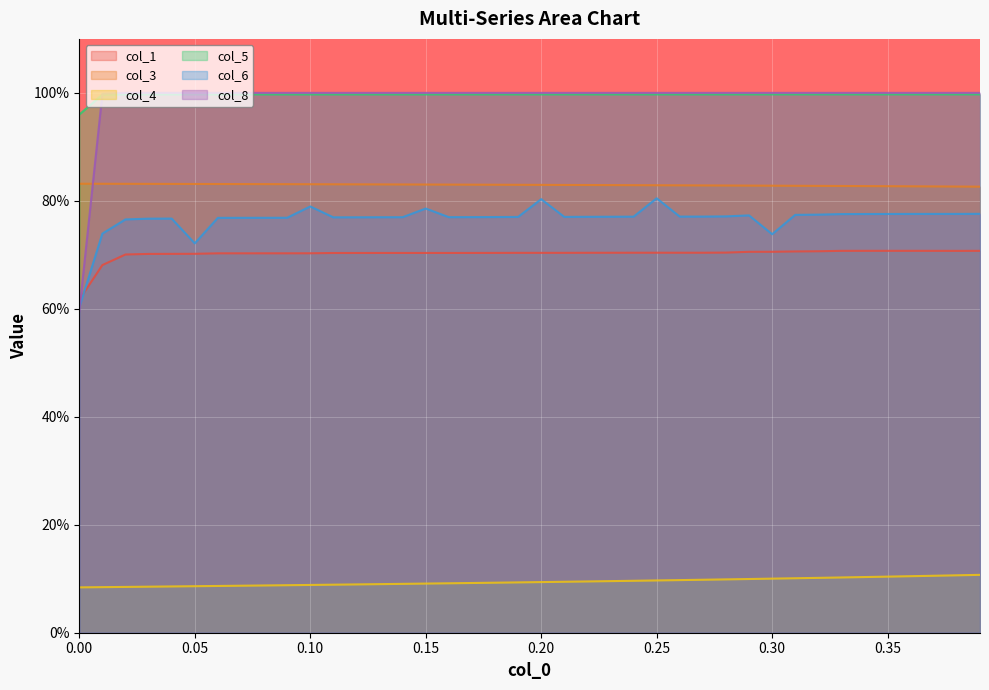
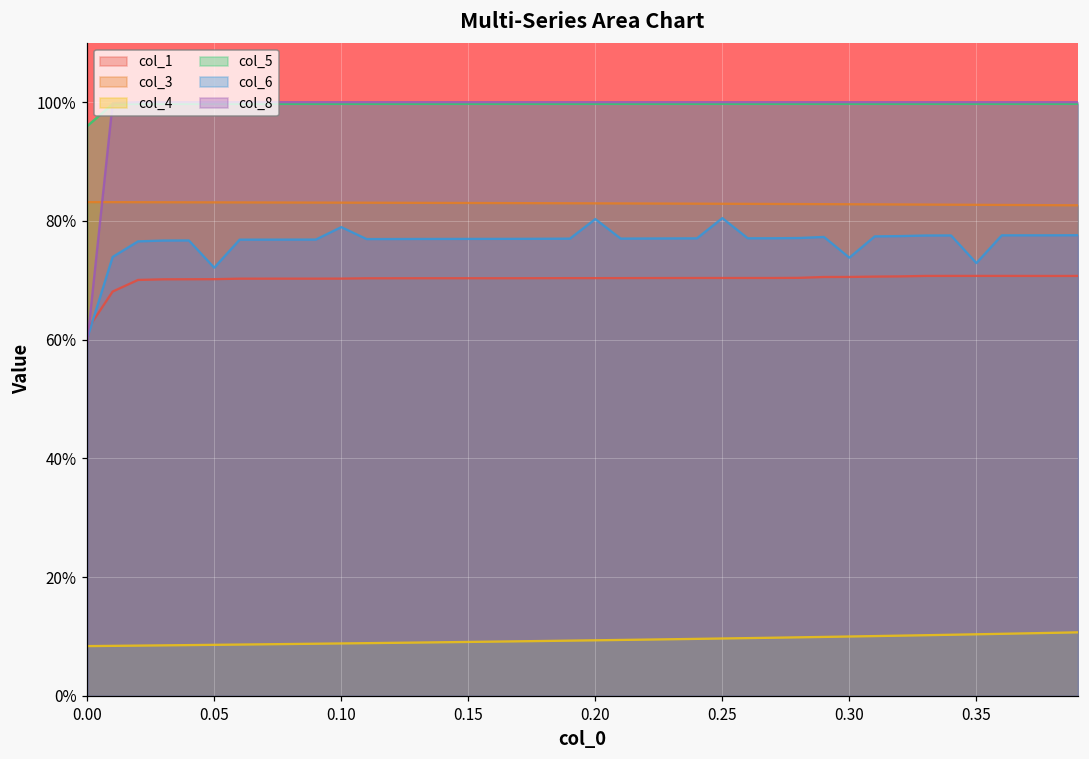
  {
    "col_5": {
      "0.00": "96%"
    },
    "col_6": {
      "0.00": "60%",
      "0.05": "72%",
      "0.10": "79%",
-     "0.15": "79%",
+     "0.15": "77%",
      "0.20": "80%",
      "0.25": "80%",
      "0.30": "74%",
-     "0.35": "78%"
+     "0.35": "73%"
    },
    "col_8": {
      "0.00": "60%"
    }
  }
